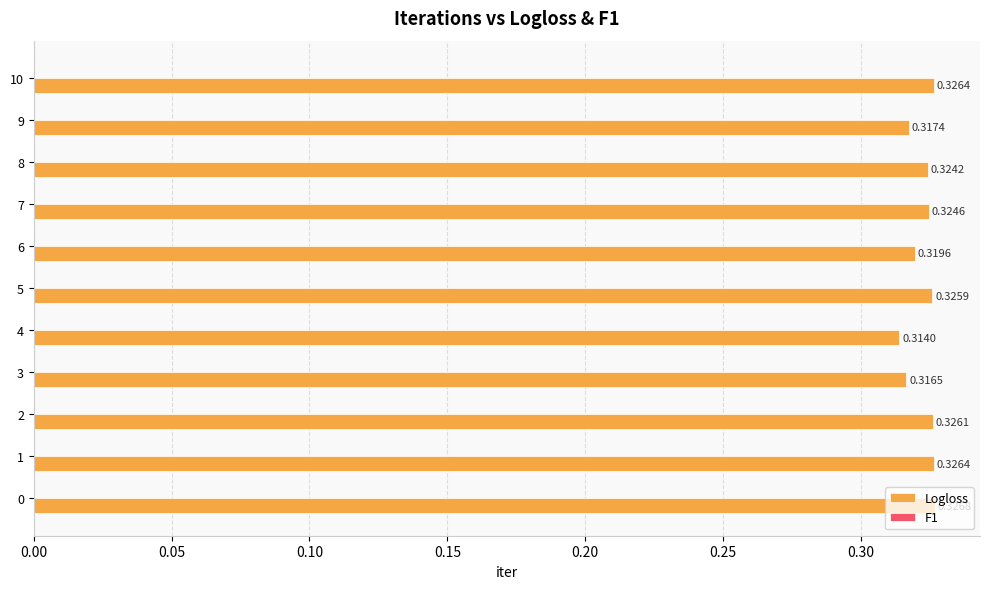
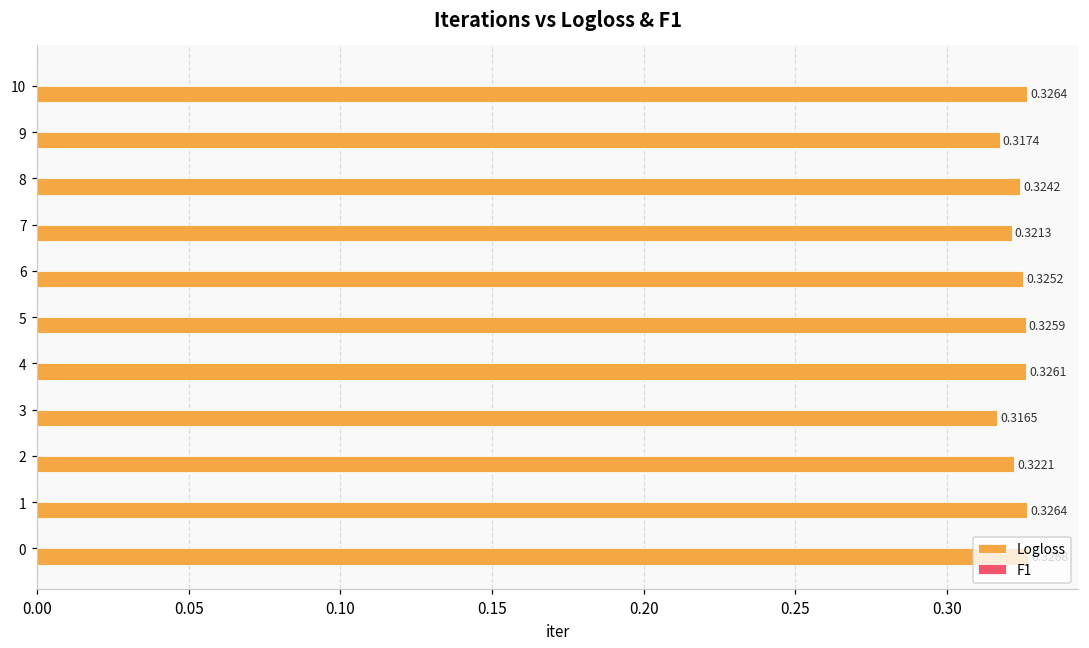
  {
    "Logloss": {
      "10": 0.3264,
      "9": 0.3174,
      "8": 0.3242,
-     "7": 0.3246,
-     "6": 0.3196,
+     "7": 0.3213,
+     "6": 0.3252,
      "5": 0.3259,
-     "4": 0.3140,
+     "4": 0.3261,
      "3": 0.3165,
-     "2": 0.3261,
+     "2": 0.3221,
      "1": 0.3264
    },
    "F1": {
      "10": 0.000,
      "9": 0.000,
      "8": 0.000,
      "7": 0.000,
      "6": 0.000,
      "5": 0.000,
      "4": 0.000,
      "3": 0.000,
      "2": 0.000,
      "1": 0.000,
      "0": 0.000
    }
  }
